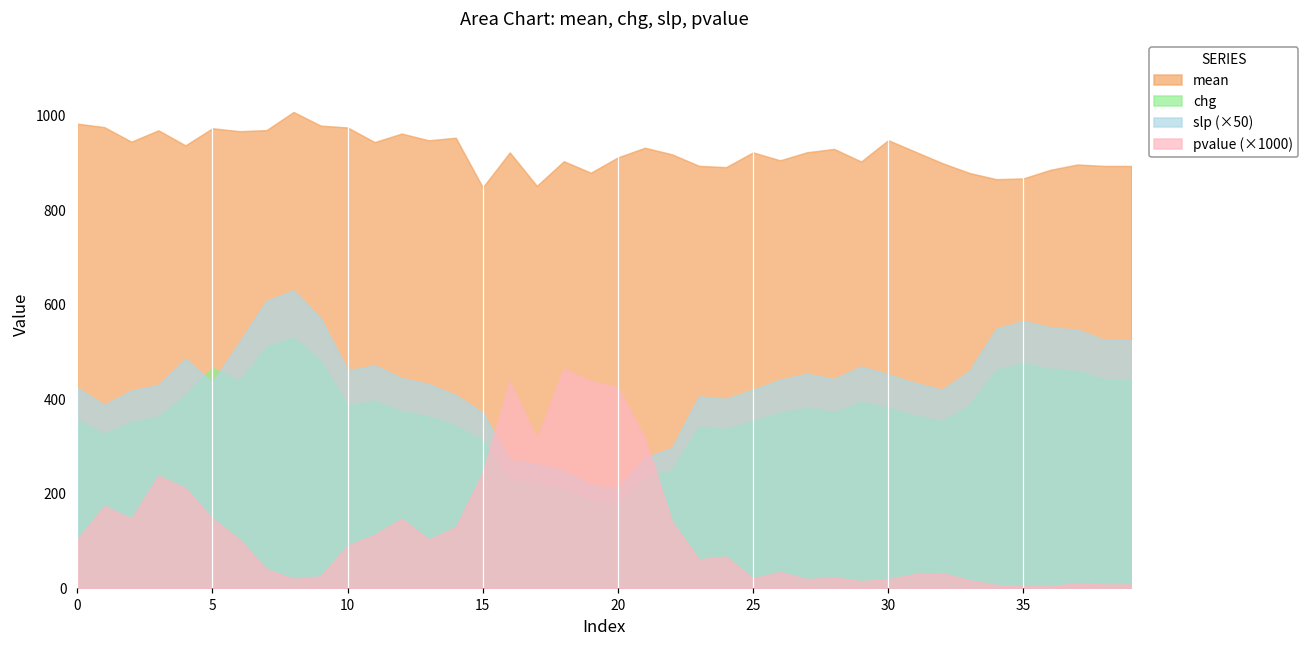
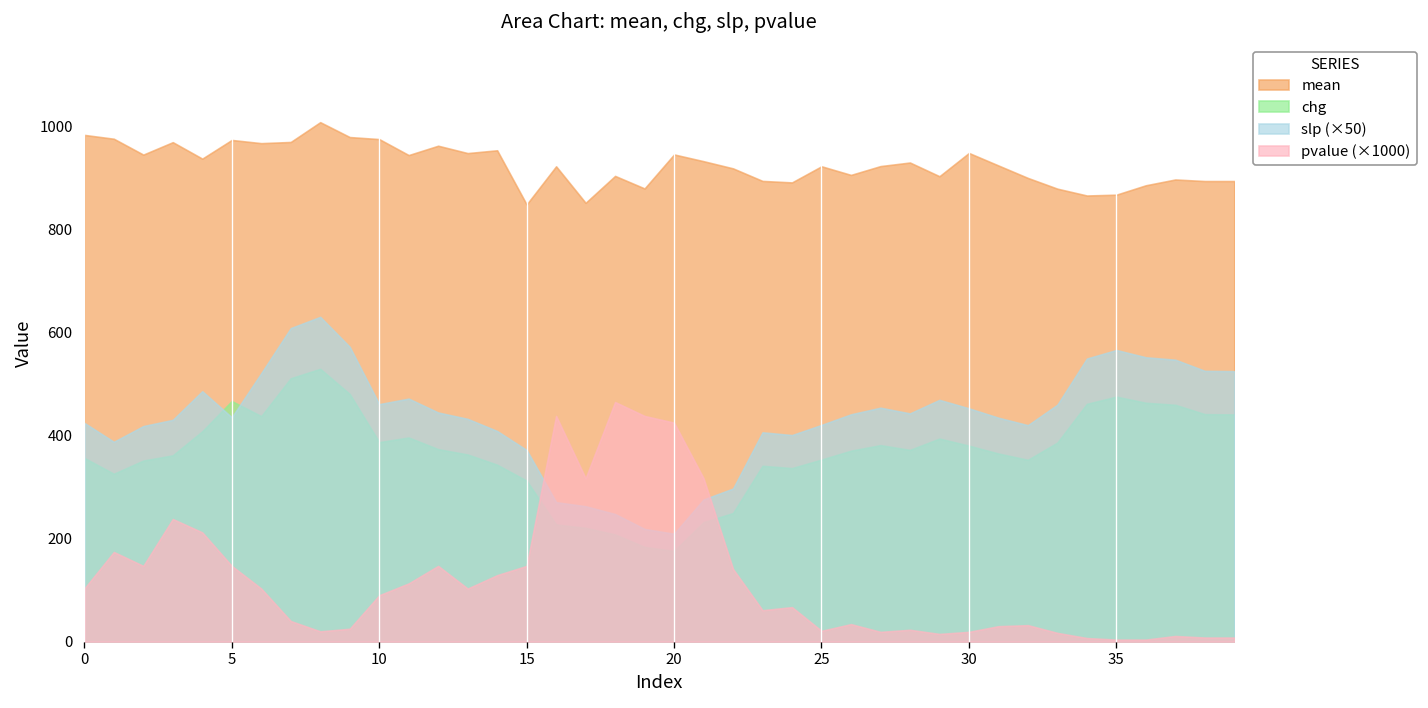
  {
    "mean": {
      "0": 980,
      "5": 970,
      "10": 980,
      "15": 850,
-     "20": 910,
+     "20": 950,
      "25": 920,
      "30": 950,
      "35": 870
    },
    "chg": {
      "0": 360,
      "5": 470,
      "10": 390,
      "15": 310,
      "20": 180,
      "25": 350,
      "30": 380,
      "35": 480
    },
    "slp (×50)": {
      "0": 420,
      "5": 440,
      "10": 460,
      "15": 370,
      "20": 210,
      "25": 420,
      "30": 450,
      "35": 570
    },
    "pvalue (×1000)": {
      "0": 100,
      "5": 150,
      "10": 90,
-     "15": 240,
+     "15": 150,
      "20": 430,
      "25": 20,
      "30": 20
    }
  }
